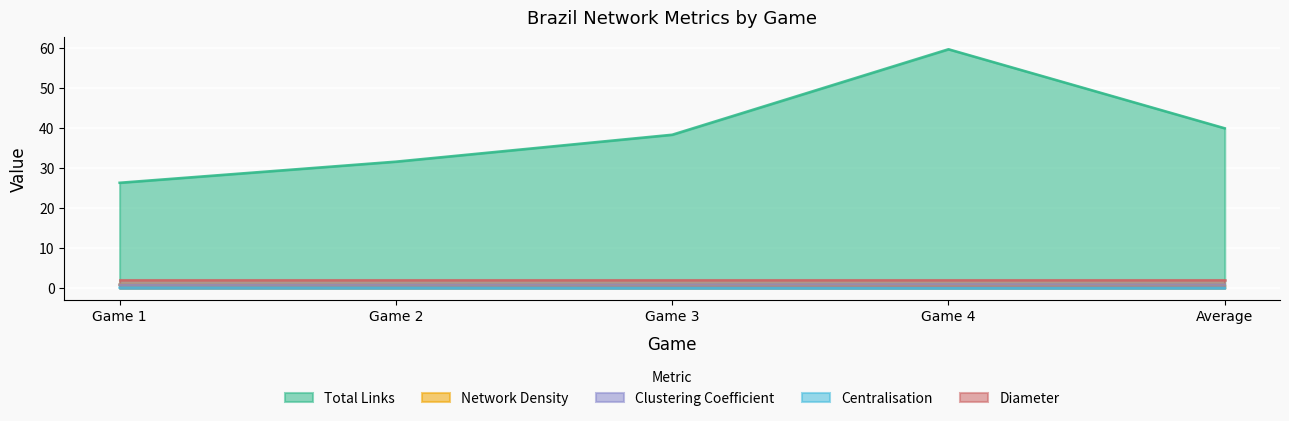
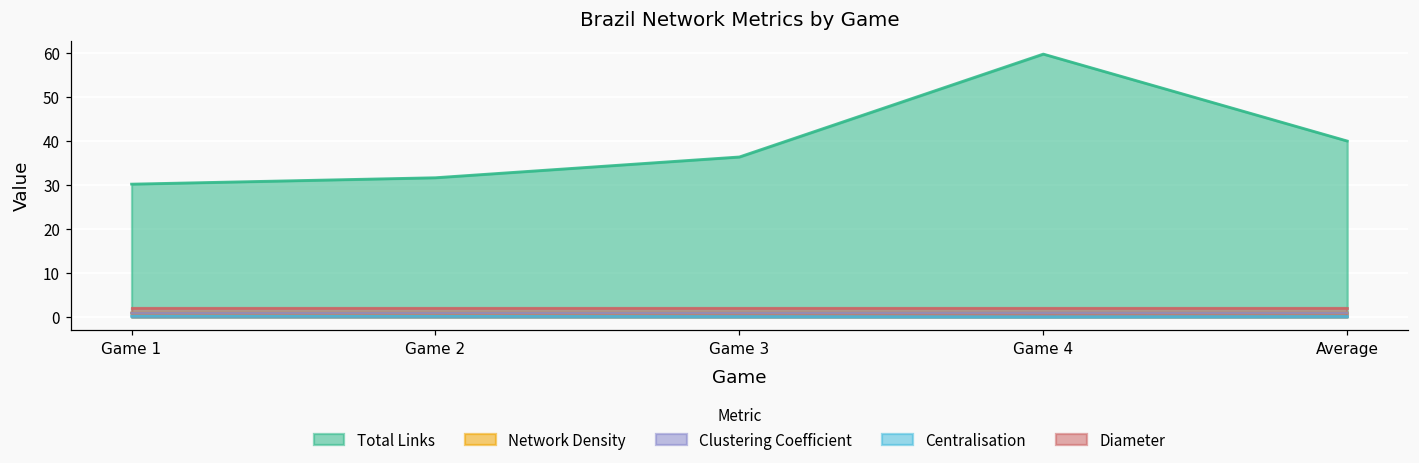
  {
    "Total Links": {
-     "Game 1": 26,
+     "Game 1": 30,
      "Game 2": 32,
-     "Game 3": 38,
+     "Game 3": 36,
      "Game 4": 60,
      "Average": 40
    },
    "Clustering Coefficient": {
      "Game 1": 1,
      "Game 2": 1,
      "Game 3": 1,
      "Game 4": 1,
      "Average": 1
    },
    "Centralisation": {
      "Game 1": 0,
      "Game 2": 0,
      "Game 3": 0,
      "Game 4": 0,
      "Average": 0
    },
    "Diameter": {
      "Game 1": 2,
      "Game 2": 2,
      "Game 3": 2,
      "Game 4": 2,
      "Average": 2
    }
  }
